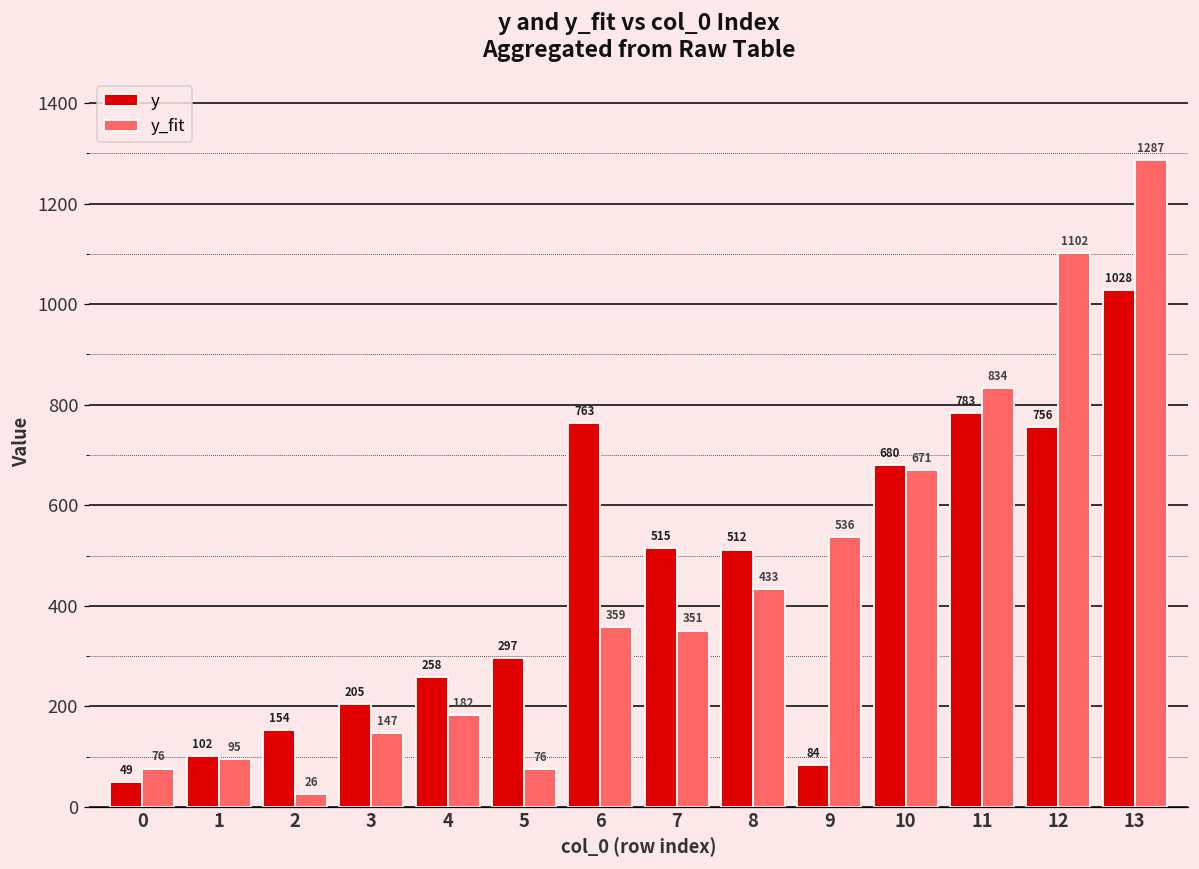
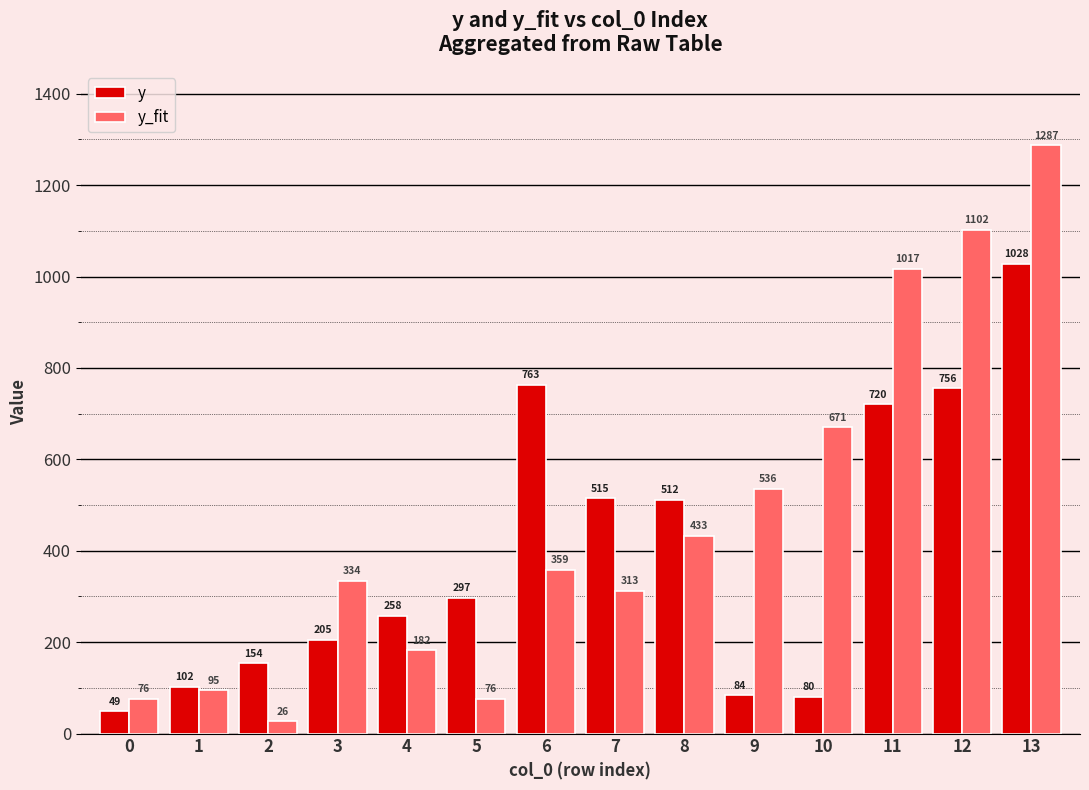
  {
    "y": {
      "0": 49,
      "1": 102,
      "2": 154,
      "3": 205,
      "4": 258,
      "5": 297,
      "6": 763,
      "7": 515,
      "8": 512,
      "9": 84,
-     "10": 680,
-     "11": 783,
+     "10": 80,
+     "11": 720,
      "12": 756,
      "13": 1028
    },
    "y_fit": {
      "0": 76,
      "1": 95,
      "2": 26,
-     "3": 147,
+     "3": 334,
      "4": 182,
      "5": 76,
      "6": 359,
-     "7": 351,
+     "7": 313,
      "8": 433,
      "9": 536,
      "10": 671,
-     "11": 834,
+     "11": 1017,
      "12": 1102,
      "13": 1287
    }
  }
